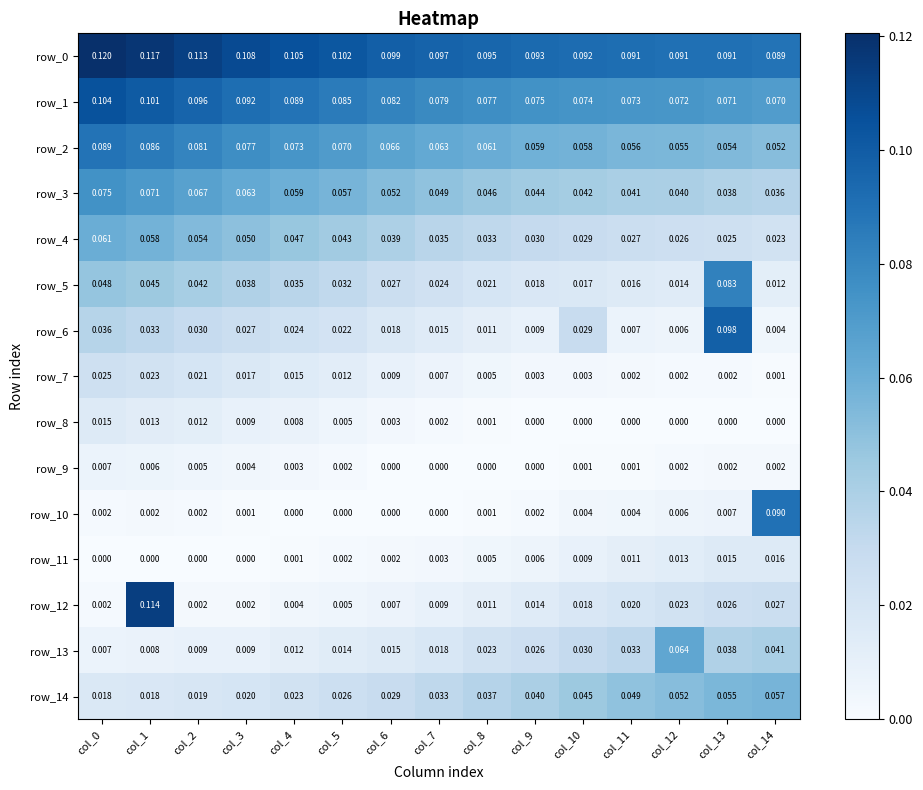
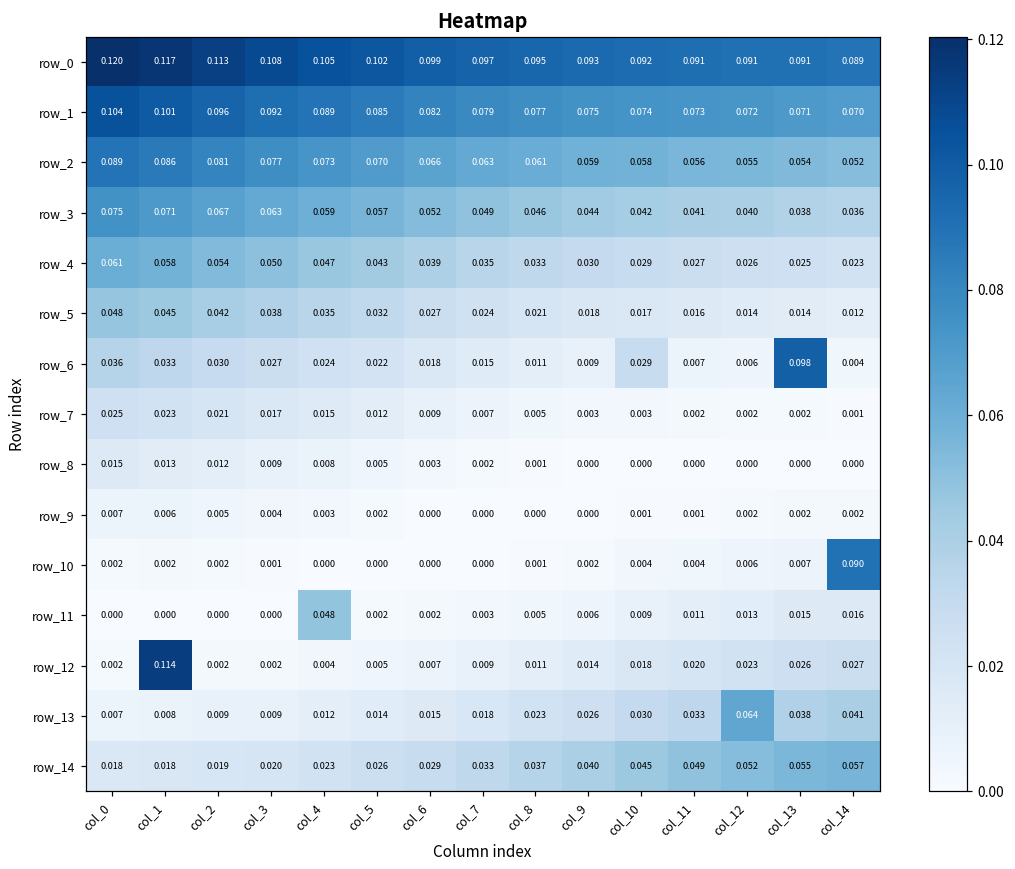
  {
    "row_5": {
      "col_0": 0.048,
      "col_1": 0.045,
      "col_2": 0.042,
      "col_3": 0.038,
      "col_4": 0.035,
      "col_5": 0.032,
      "col_6": 0.027,
      "col_7": 0.024,
      "col_8": 0.021,
      "col_9": 0.018,
      "col_10": 0.017,
      "col_11": 0.016,
      "col_12": 0.014,
-     "col_13": 0.083,
+     "col_13": 0.014,
      "col_14": 0.012
    },
    "row_11": {
      "col_0": 0.000,
      "col_1": 0.000,
      "col_2": 0.000,
      "col_3": 0.000,
-     "col_4": 0.001,
+     "col_4": 0.048,
      "col_5": 0.002,
      "col_6": 0.002,
      "col_7": 0.003,
      "col_8": 0.005,
      "col_9": 0.006,
      "col_10": 0.009,
      "col_11": 0.011,
      "col_12": 0.013,
      "col_13": 0.015,
      "col_14": 0.016
    }
  }
